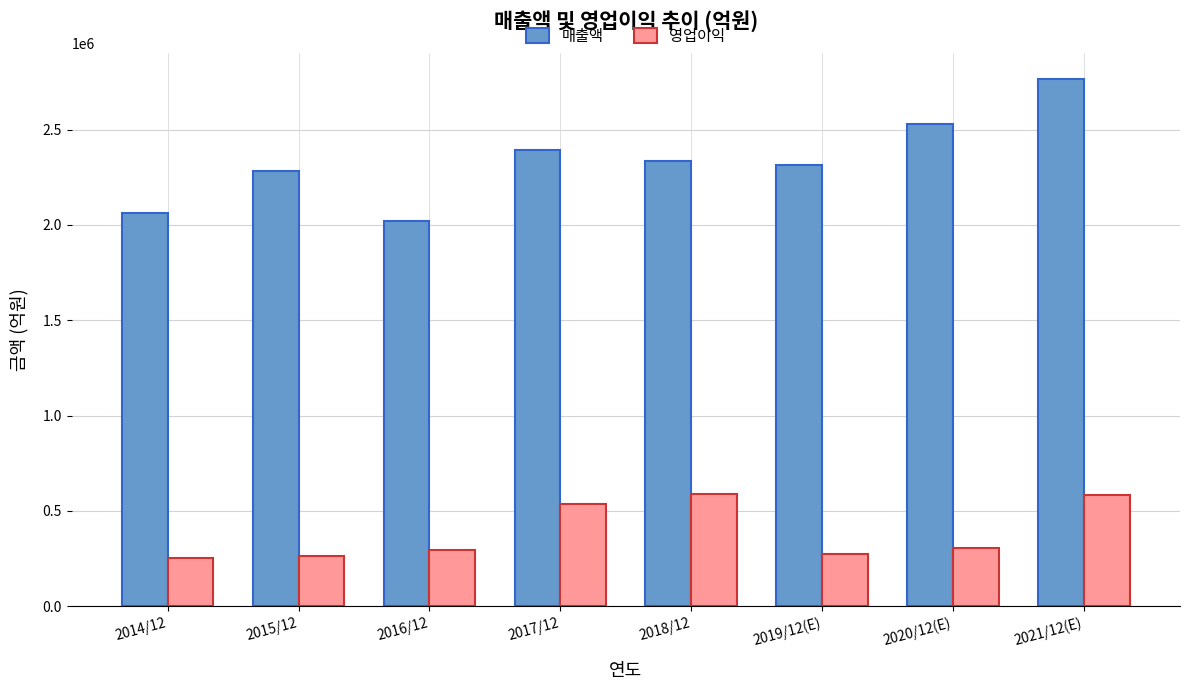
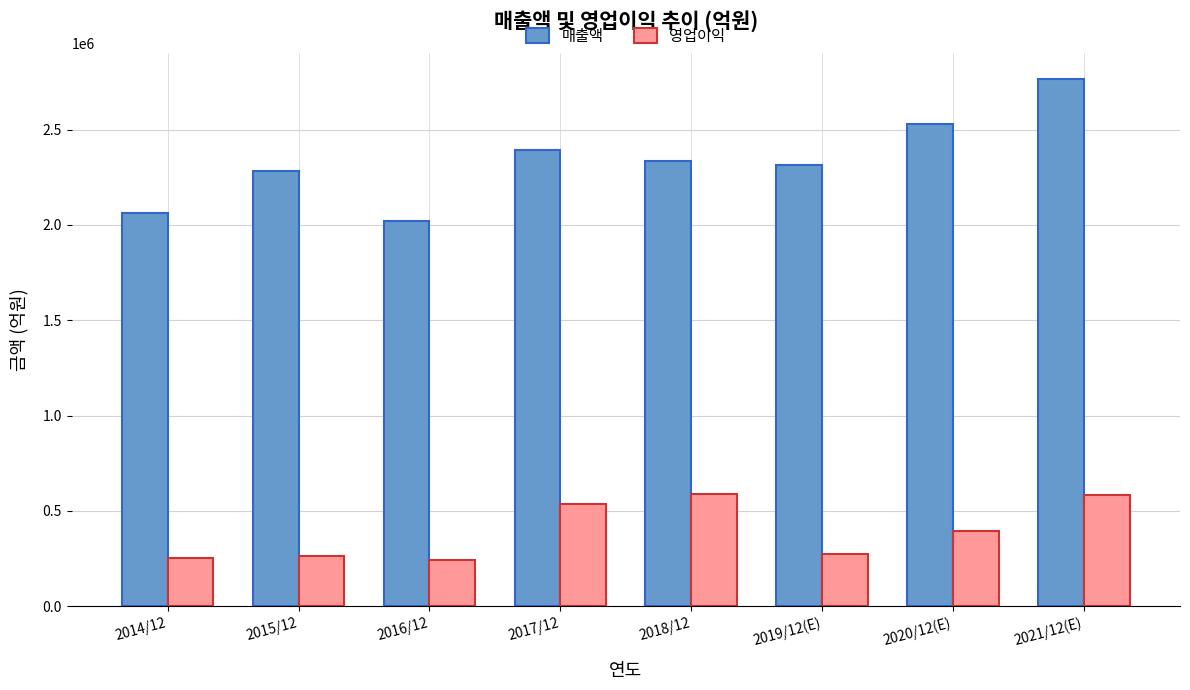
  {
    "매출액": {
      "2014/12": 2060000,
      "2015/12": 2290000,
      "2016/12": 2020000,
      "2017/12": 2400000,
      "2018/12": 2330000,
      "2019/12(E)": 2310000,
      "2020/12(E)": 2530000,
      "2021/12(E)": 2770000
    },
    "영업이익": {
      "2014/12": 250000,
      "2015/12": 260000,
-     "2016/12": 290000,
+     "2016/12": 240000,
      "2017/12": 540000,
      "2018/12": 590000,
      "2019/12(E)": 270000,
-     "2020/12(E)": 310000,
+     "2020/12(E)": 400000,
      "2021/12(E)": 580000
    }
  }
